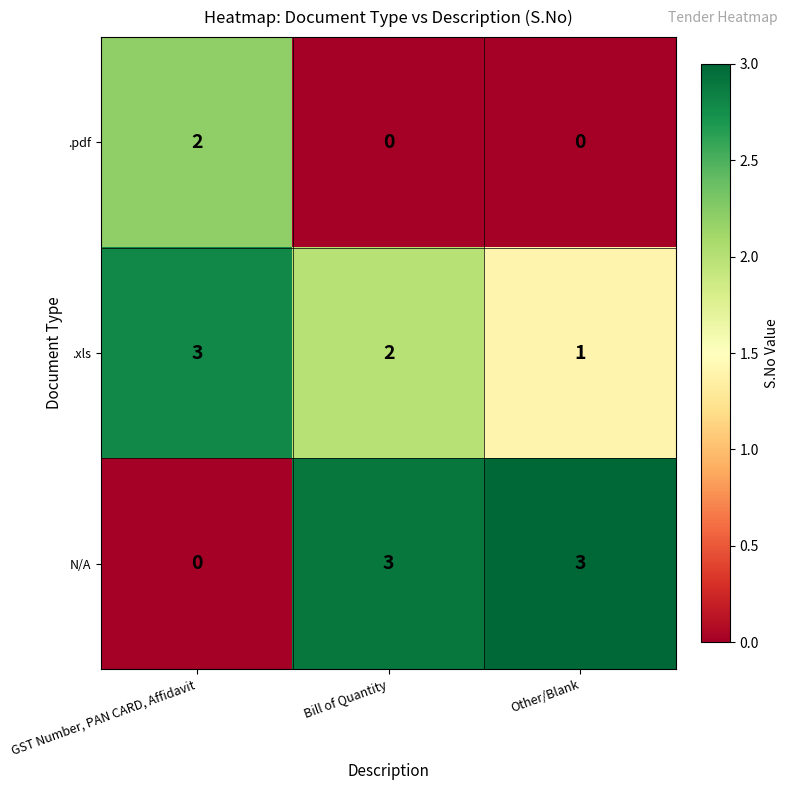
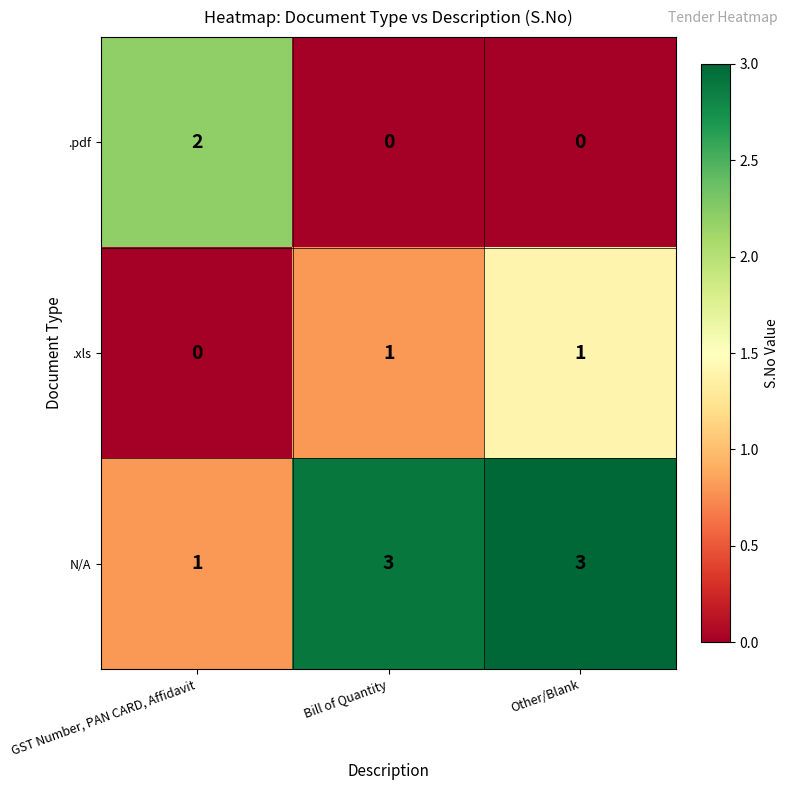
  {
    ".pdf": {
      "GST Number, PAN CARD, Affidavit": 2,
      "Bill of Quantity": 0,
      "Other/Blank": 0
    },
    ".xls": {
-     "GST Number, PAN CARD, Affidavit": 3,
-     "Bill of Quantity": 2,
+     "GST Number, PAN CARD, Affidavit": 0,
+     "Bill of Quantity": 1,
      "Other/Blank": 1
    },
    "N/A": {
-     "GST Number, PAN CARD, Affidavit": 0,
+     "GST Number, PAN CARD, Affidavit": 1,
      "Bill of Quantity": 3,
      "Other/Blank": 3
    }
  }
